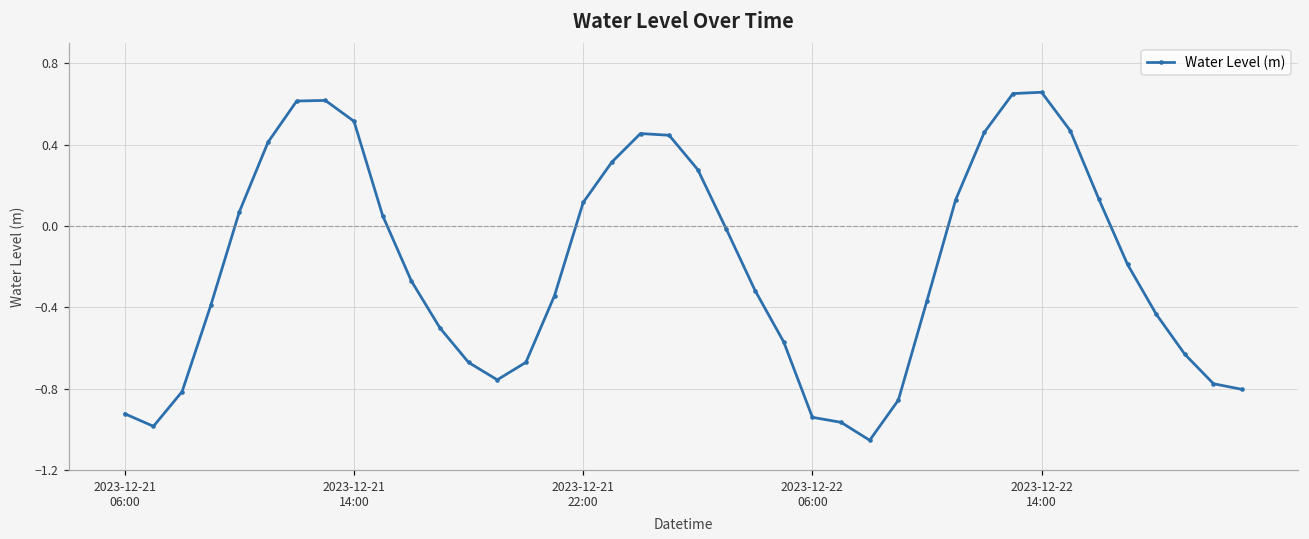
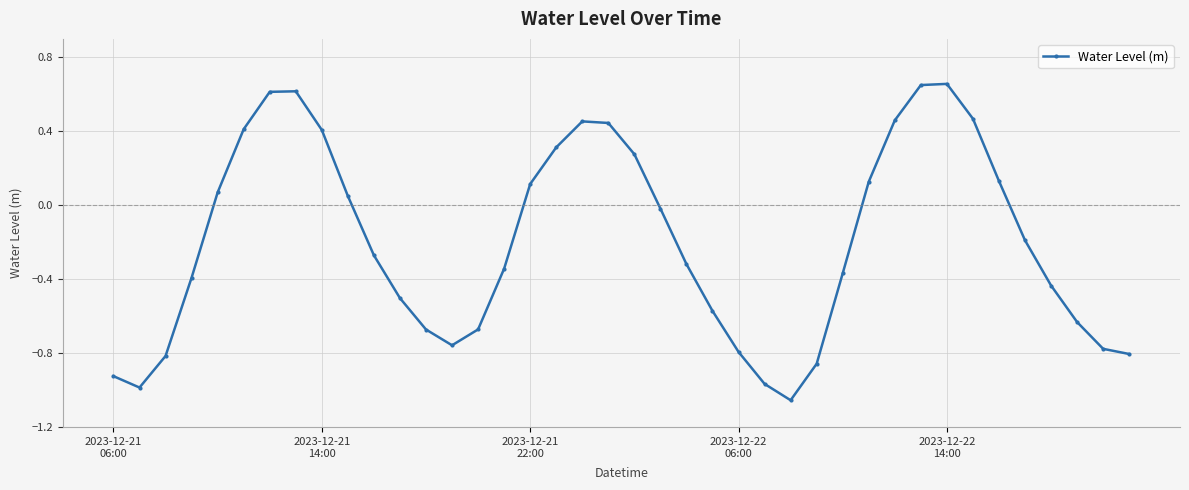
  {
    "2023-12-21 06:00": -0.92,
-   "2023-12-21 14:00": 0.51,
+   "2023-12-21 14:00": 0.41,
    "2023-12-21 22:00": 0.12,
-   "2023-12-22 06:00": -0.94,
+   "2023-12-22 06:00": -0.79,
    "2023-12-22 14:00": 0.66
  }
